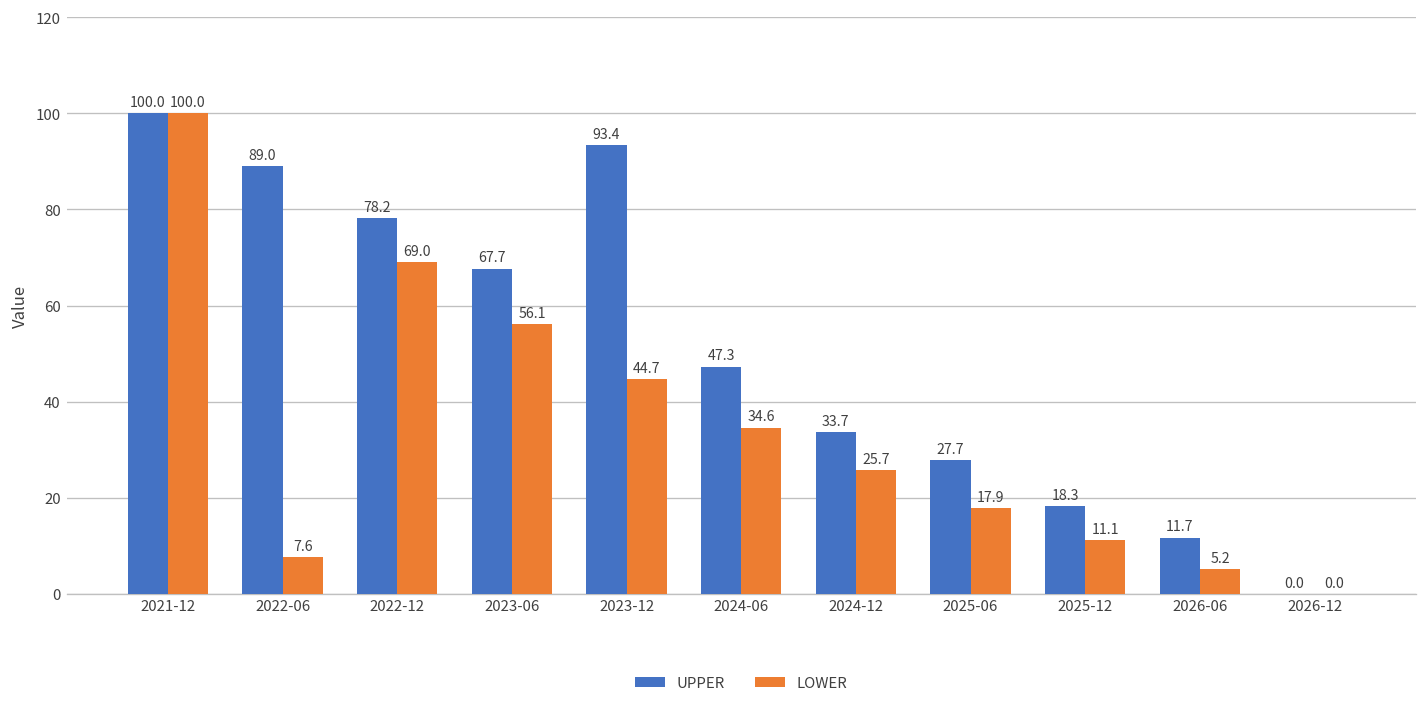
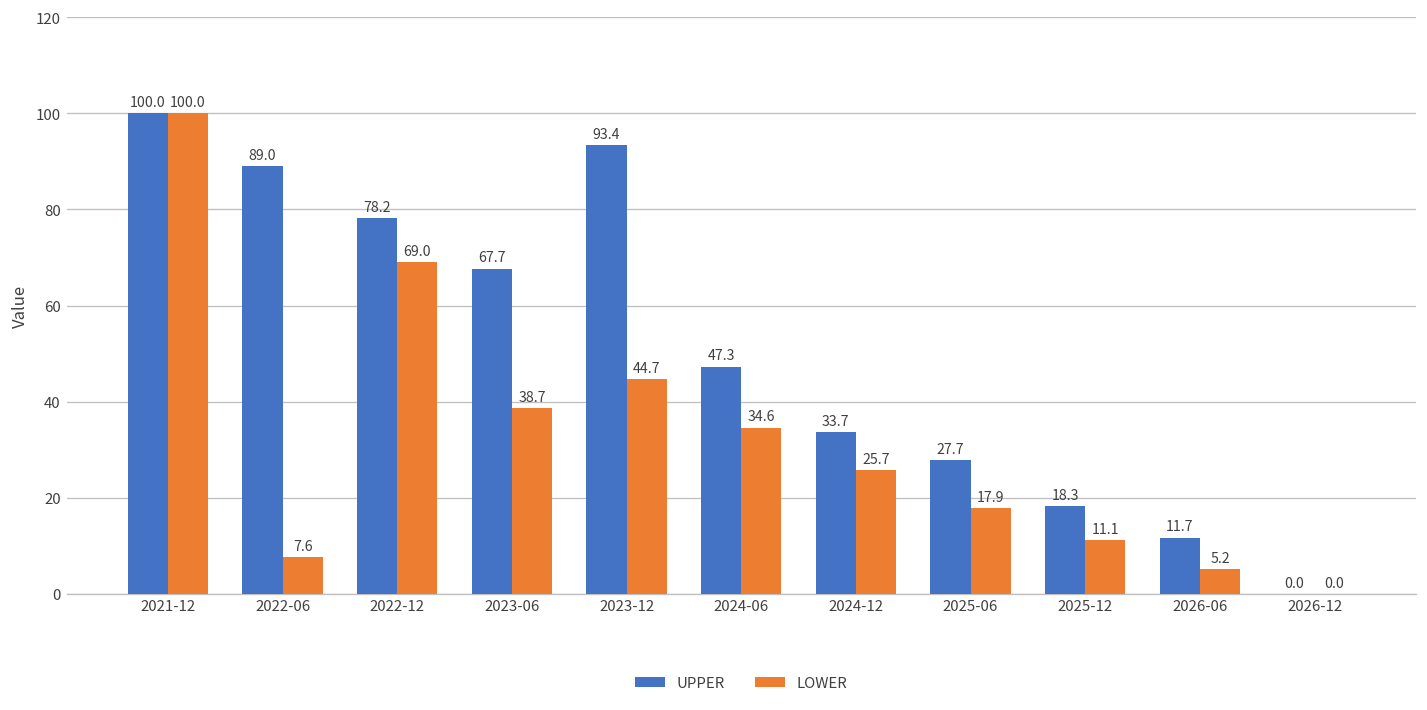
  {
    "UPPER": {
      "2021-12": 100.0,
      "2022-06": 89.0,
      "2022-12": 78.2,
      "2023-06": 67.7,
      "2023-12": 93.4,
      "2024-06": 47.3,
      "2024-12": 33.7,
      "2025-06": 27.7,
      "2025-12": 18.3,
      "2026-06": 11.7,
      "2026-12": 0.0
    },
    "LOWER": {
      "2021-12": 100.0,
      "2022-06": 7.6,
      "2022-12": 69.0,
-     "2023-06": 56.1,
+     "2023-06": 38.7,
      "2023-12": 44.7,
      "2024-06": 34.6,
      "2024-12": 25.7,
      "2025-06": 17.9,
      "2025-12": 11.1,
      "2026-06": 5.2,
      "2026-12": 0.0
    }
  }
